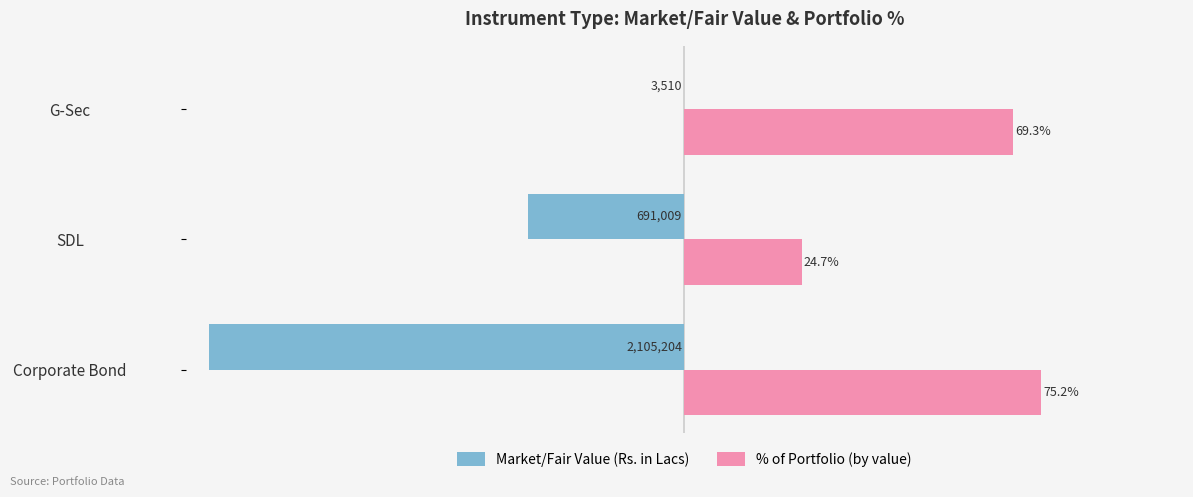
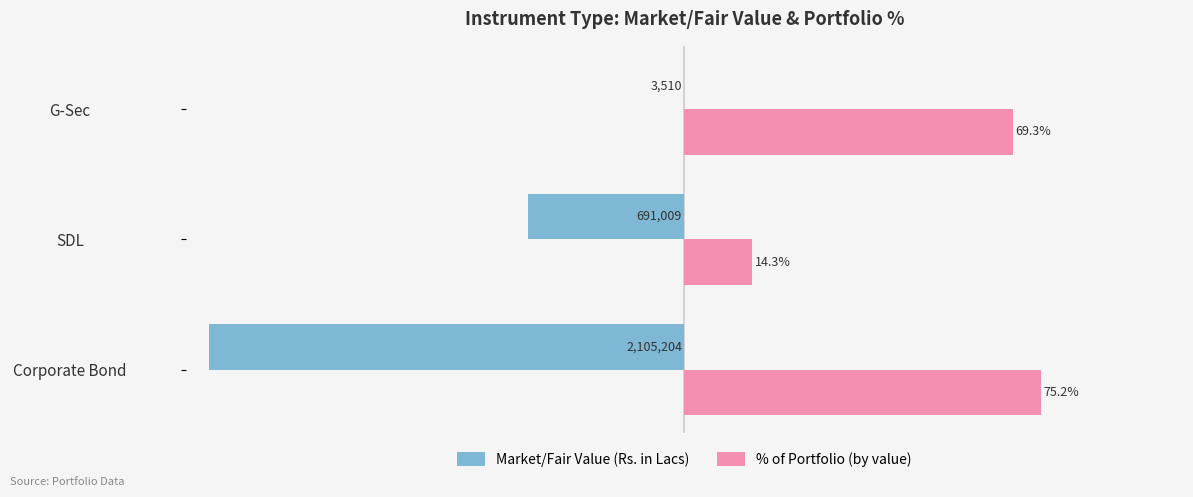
  {
    "% of Portfolio (by value)": {
      "G-Sec": "69.3%",
-     "SDL": "24.7%",
+     "SDL": "14.3%",
      "Corporate Bond": "75.2%"
    }
  }
